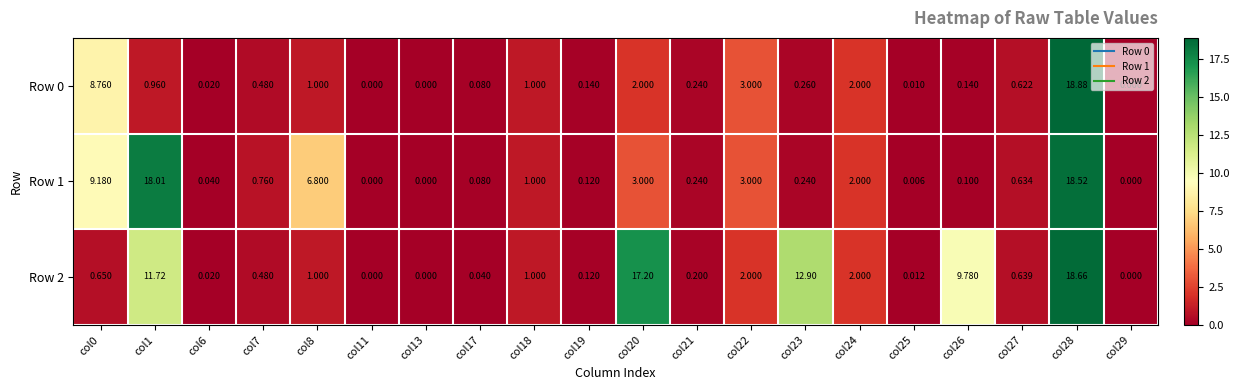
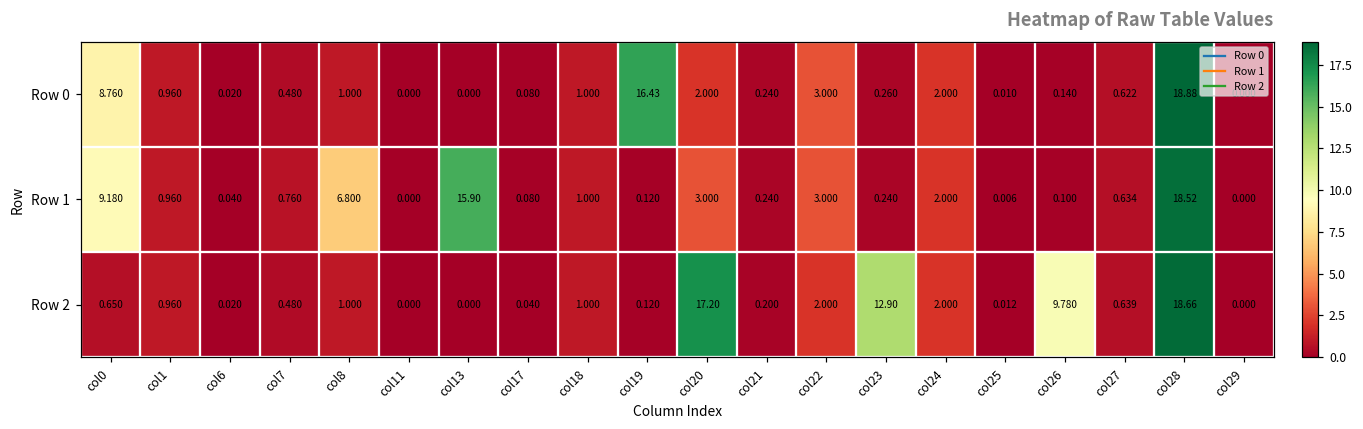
  {
    "Row 0": {
      "col0": 8.760,
      "col1": 0.960,
      "col6": 0.020,
      "col7": 0.480,
      "col8": 1.000,
      "col11": 0.000,
      "col13": 0.000,
      "col17": 0.080,
      "col18": 1.000,
-     "col19": 0.140,
+     "col19": 16.43,
      "col20": 2.000,
      "col21": 0.240,
      "col22": 3.000,
      "col23": 0.260,
      "col24": 2.000,
      "col25": 0.010,
      "col26": 0.140,
      "col27": 0.622,
      "col28": 18.88
    },
    "Row 1": {
      "col0": 9.180,
-     "col1": 18.01,
+     "col1": 0.960,
      "col6": 0.040,
      "col7": 0.760,
      "col8": 6.800,
      "col11": 0.000,
-     "col13": 0.000,
+     "col13": 15.90,
      "col17": 0.080,
      "col18": 1.000,
      "col19": 0.120,
      "col20": 3.000,
      "col21": 0.240,
      "col22": 3.000,
      "col23": 0.240,
      "col24": 2.000,
      "col25": 0.006,
      "col26": 0.100,
      "col27": 0.634,
      "col28": 18.52,
      "col29": 0.000
    },
    "Row 2": {
      "col0": 0.650,
-     "col1": 11.72,
+     "col1": 0.960,
      "col6": 0.020,
      "col7": 0.480,
      "col8": 1.000,
      "col11": 0.000,
      "col13": 0.000,
      "col17": 0.040,
      "col18": 1.000,
      "col19": 0.120,
      "col20": 17.20,
      "col21": 0.200,
      "col22": 2.000,
      "col23": 12.90,
      "col24": 2.000,
      "col25": 0.012,
      "col26": 9.780,
      "col27": 0.639,
      "col28": 18.66,
      "col29": 0.000
    }
  }
